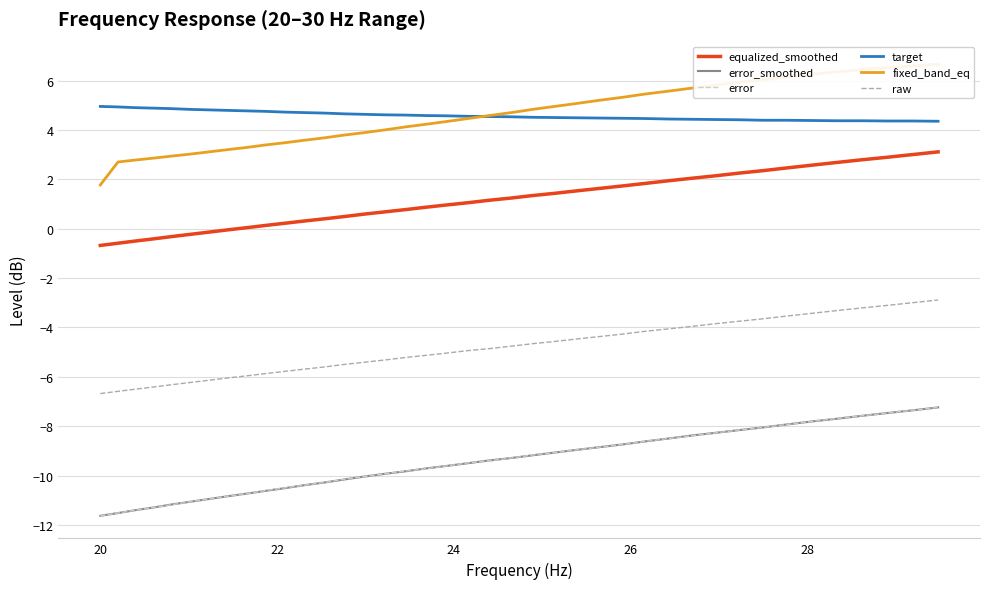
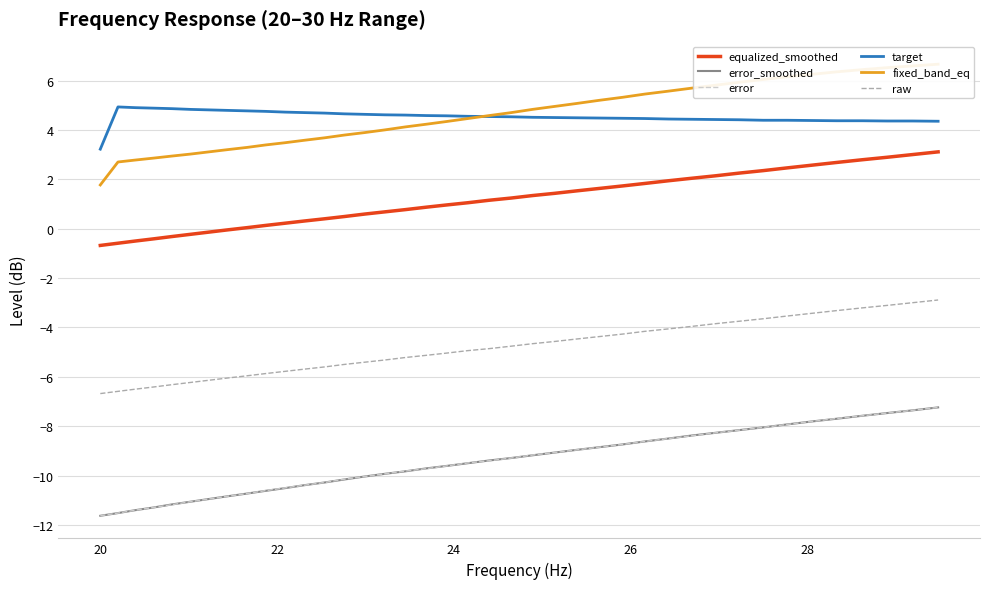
  {
    "equalized_smoothed": {
      "20": -0.7
    },
    "target": {
-     "20": 5.0
+     "20": 3.2
    },
    "fixed_band_eq": {
      "20": 1.8
    }
  }
